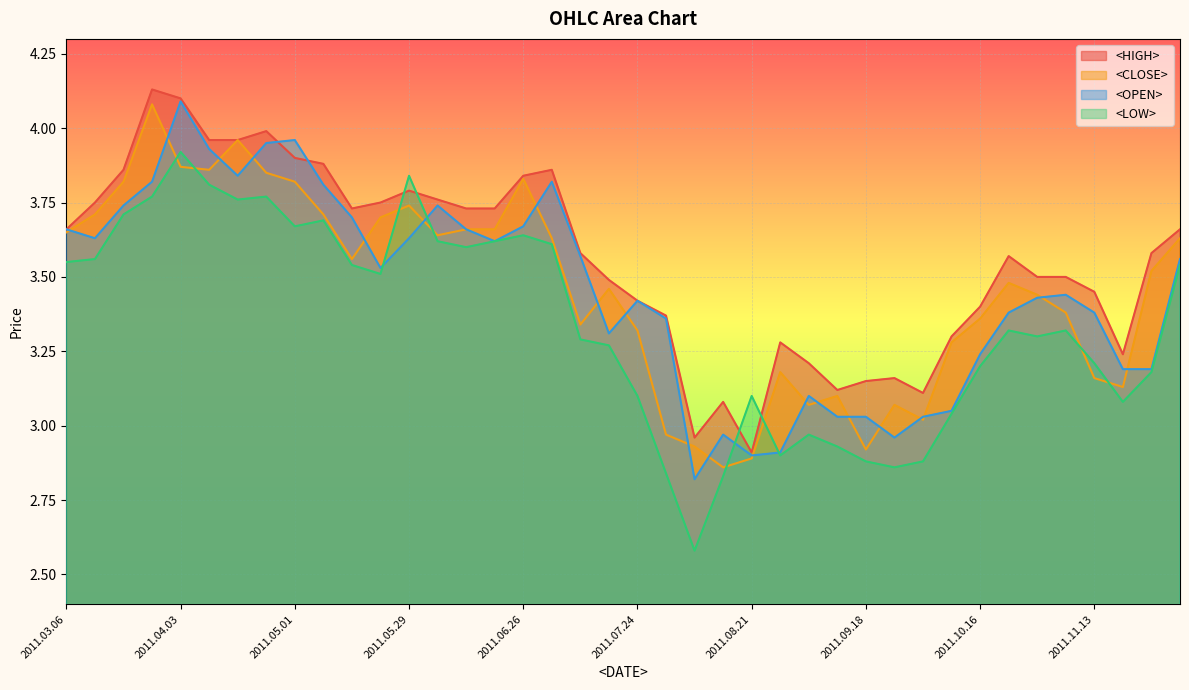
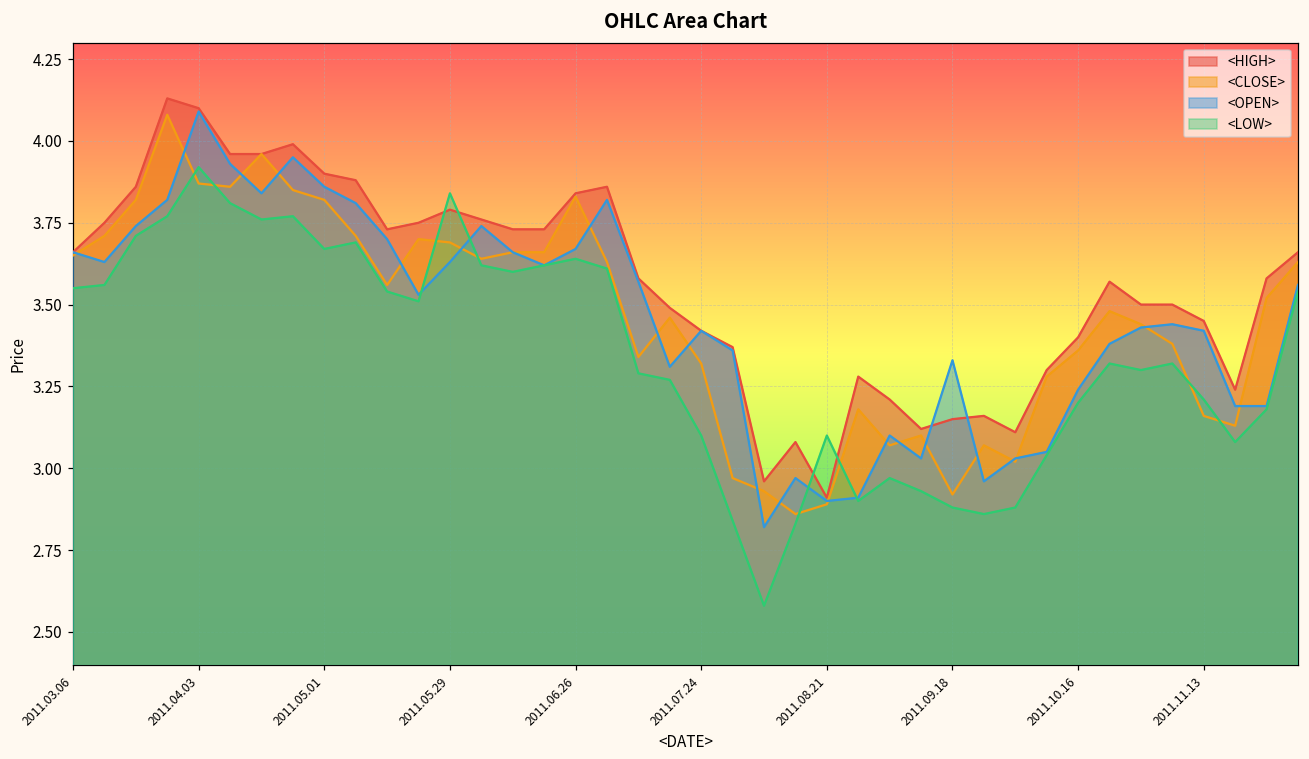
  {
    "<HIGH>": {
      "2011.04.03": 4.10,
      "2011.05.01": 3.90,
      "2011.05.29": 3.79,
      "2011.06.26": 3.84,
      "2011.08.21": 2.91,
      "2011.09.18": 3.15,
      "2011.10.16": 3.40,
      "2011.11.13": 3.45
    },
    "<CLOSE>": {
      "2011.03.06": 3.65,
      "2011.04.03": 3.87,
      "2011.05.01": 3.82,
-     "2011.05.29": 3.74,
+     "2011.05.29": 3.69,
      "2011.06.26": 3.83,
      "2011.07.24": 3.32,
      "2011.08.21": 2.89,
      "2011.09.18": 2.92,
      "2011.10.16": 3.36,
      "2011.11.13": 3.16
    },
    "<OPEN>": {
      "2011.04.03": 4.09,
-     "2011.05.01": 3.96,
+     "2011.05.01": 3.86,
      "2011.05.29": 3.63,
      "2011.06.26": 3.67,
      "2011.08.21": 2.90,
-     "2011.09.18": 3.03,
+     "2011.09.18": 3.33,
      "2011.10.16": 3.24,
-     "2011.11.13": 3.38
+     "2011.11.13": 3.42
    },
    "<LOW>": {
      "2011.03.06": 3.55,
      "2011.04.03": 3.92,
      "2011.05.01": 3.67,
      "2011.05.29": 3.84,
      "2011.06.26": 3.64,
      "2011.07.24": 3.10,
      "2011.08.21": 3.10,
      "2011.09.18": 2.88,
      "2011.10.16": 3.20,
      "2011.11.13": 3.21
    }
  }
